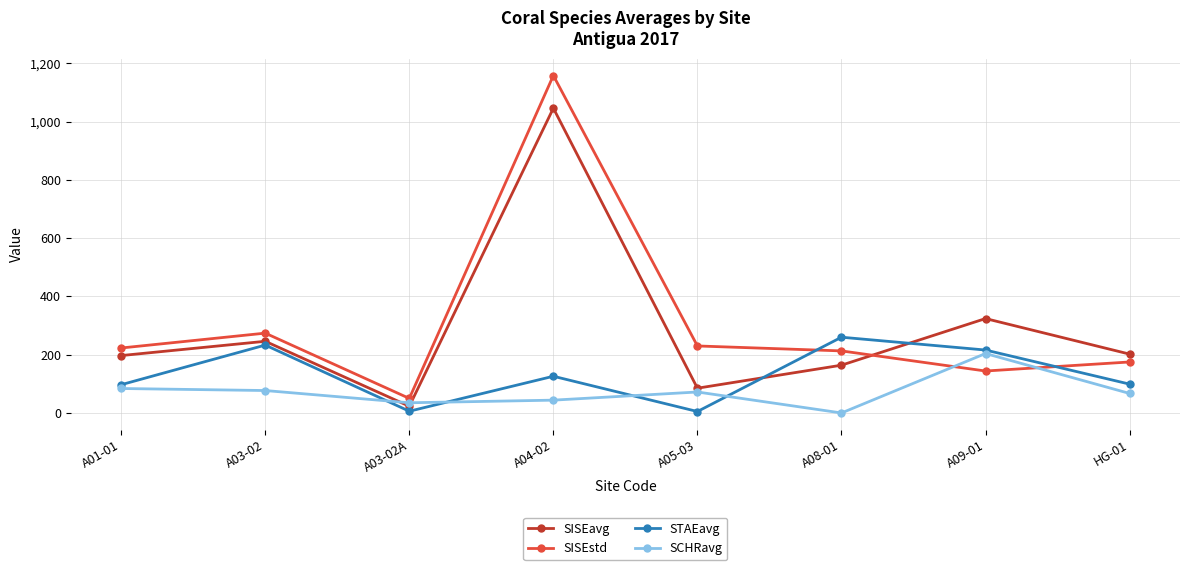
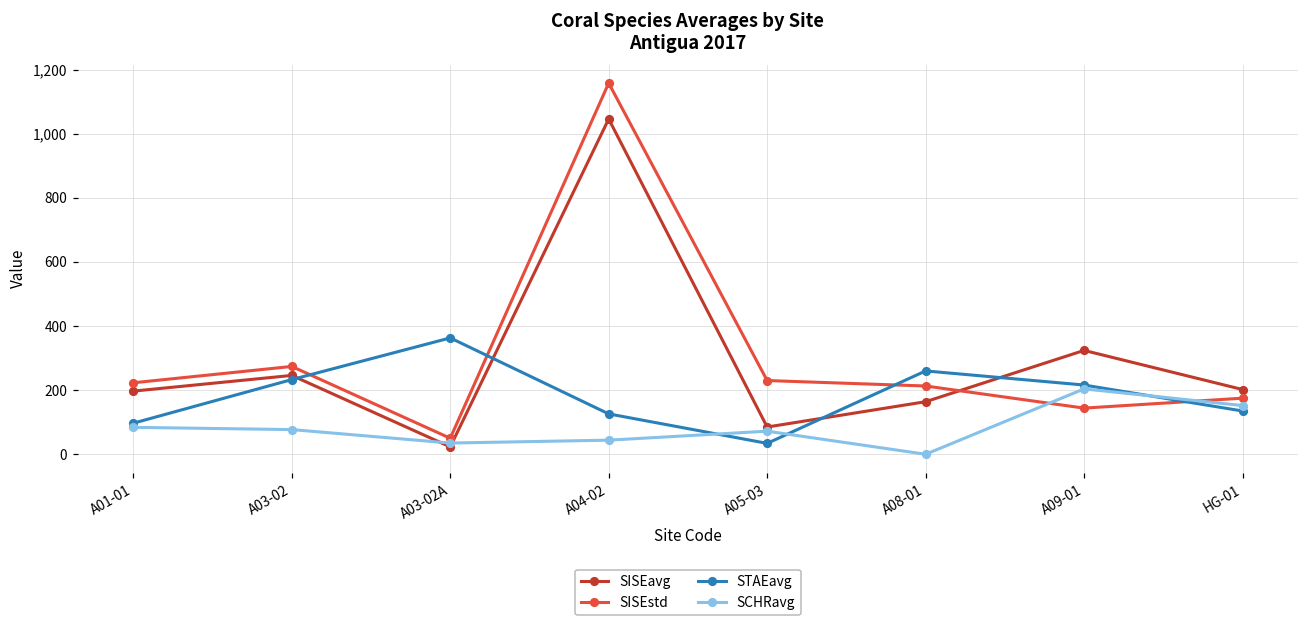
  {
    "STAEavg": {
      "A01-01": 100,
      "A03-02": 230,
-     "A03-02A": 10,
+     "A03-02A": 360,
      "A04-02": 130,
-     "A05-03": 10,
+     "A05-03": 30,
      "A08-01": 260,
      "A09-01": 220,
-     "HG-01": 100
+     "HG-01": 140
    },
    "SCHRavg": {
      "A01-01": 80,
      "A03-02": 80,
      "A03-02A": 40,
      "A04-02": 40,
      "A05-03": 70,
      "A08-01": 0,
      "A09-01": 200,
-     "HG-01": 70
+     "HG-01": 150
    }
  }
